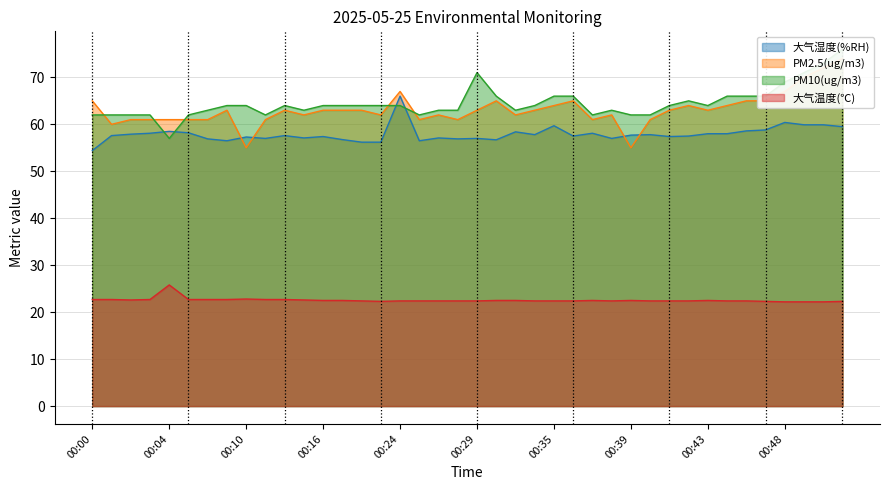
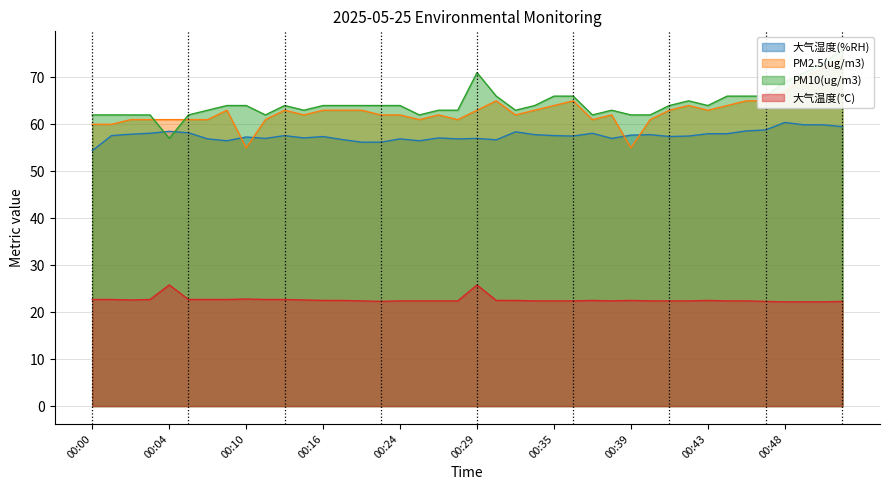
  {
    "大气湿度(%RH)": {
      "00:00": 54,
      "00:04": 59,
      "00:10": 57,
      "00:16": 57,
-     "00:24": 66,
+     "00:24": 57,
      "00:29": 57,
-     "00:35": 60,
+     "00:35": 58,
      "00:39": 58,
      "00:43": 58,
      "00:48": 60
    },
    "PM2.5(ug/m3)": {
-     "00:00": 65,
+     "00:00": 60,
      "00:04": 61,
      "00:10": 55,
      "00:16": 63,
-     "00:24": 67,
+     "00:24": 62,
      "00:29": 63,
      "00:35": 64,
      "00:39": 55,
      "00:43": 63
    },
    "PM10(ug/m3)": {
      "00:00": 62,
      "00:04": 57,
      "00:10": 64,
      "00:16": 64,
      "00:24": 64,
      "00:29": 71,
      "00:35": 66,
      "00:39": 62,
      "00:43": 64
    },
    "大气温度(℃)": {
      "00:00": 23,
      "00:04": 26,
      "00:10": 23,
      "00:16": 23,
      "00:24": 22,
-     "00:29": 22,
+     "00:29": 26,
      "00:35": 22,
      "00:39": 23,
      "00:43": 23,
      "00:48": 22
    }
  }
